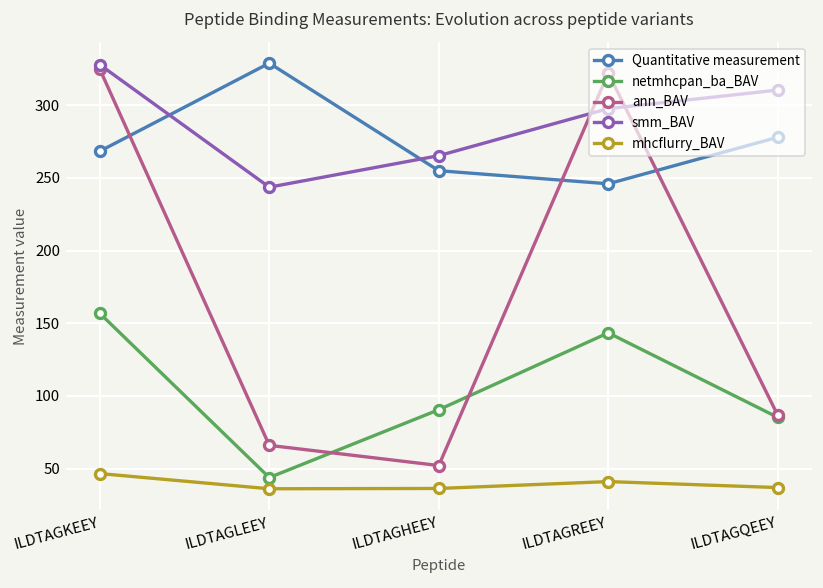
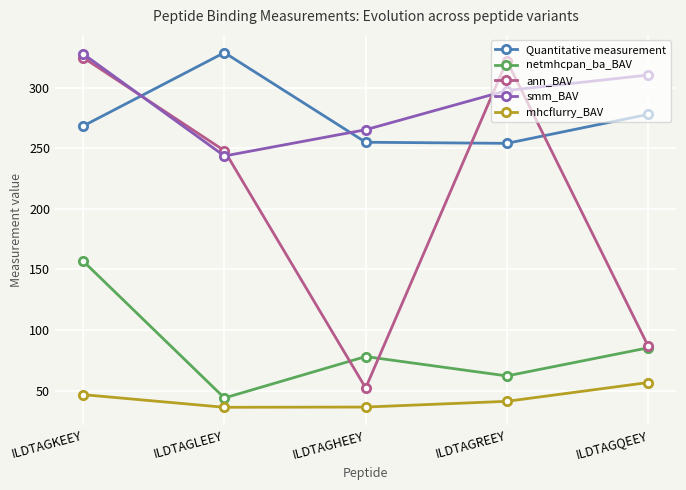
  {
    "Quantitative measurement": {
      "ILDTAGKEEY": 268,
      "ILDTAGLEEY": 329,
      "ILDTAGHEEY": 255,
-     "ILDTAGREEY": 246
+     "ILDTAGREEY": 254
    },
    "netmhcpan_ba_BAV": {
      "ILDTAGKEEY": 157,
      "ILDTAGLEEY": 44,
-     "ILDTAGHEEY": 91,
-     "ILDTAGREEY": 143
+     "ILDTAGHEEY": 78,
+     "ILDTAGREEY": 62
    },
    "ann_BAV": {
      "ILDTAGKEEY": 325,
-     "ILDTAGLEEY": 66,
+     "ILDTAGLEEY": 248,
      "ILDTAGHEEY": 52
    },
    "smm_BAV": {
      "ILDTAGKEEY": 328,
      "ILDTAGLEEY": 244,
      "ILDTAGHEEY": 265
    },
    "mhcflurry_BAV": {
      "ILDTAGKEEY": 47,
      "ILDTAGLEEY": 36,
      "ILDTAGHEEY": 36,
      "ILDTAGREEY": 41,
-     "ILDTAGQEEY": 37
+     "ILDTAGQEEY": 57
    }
  }
